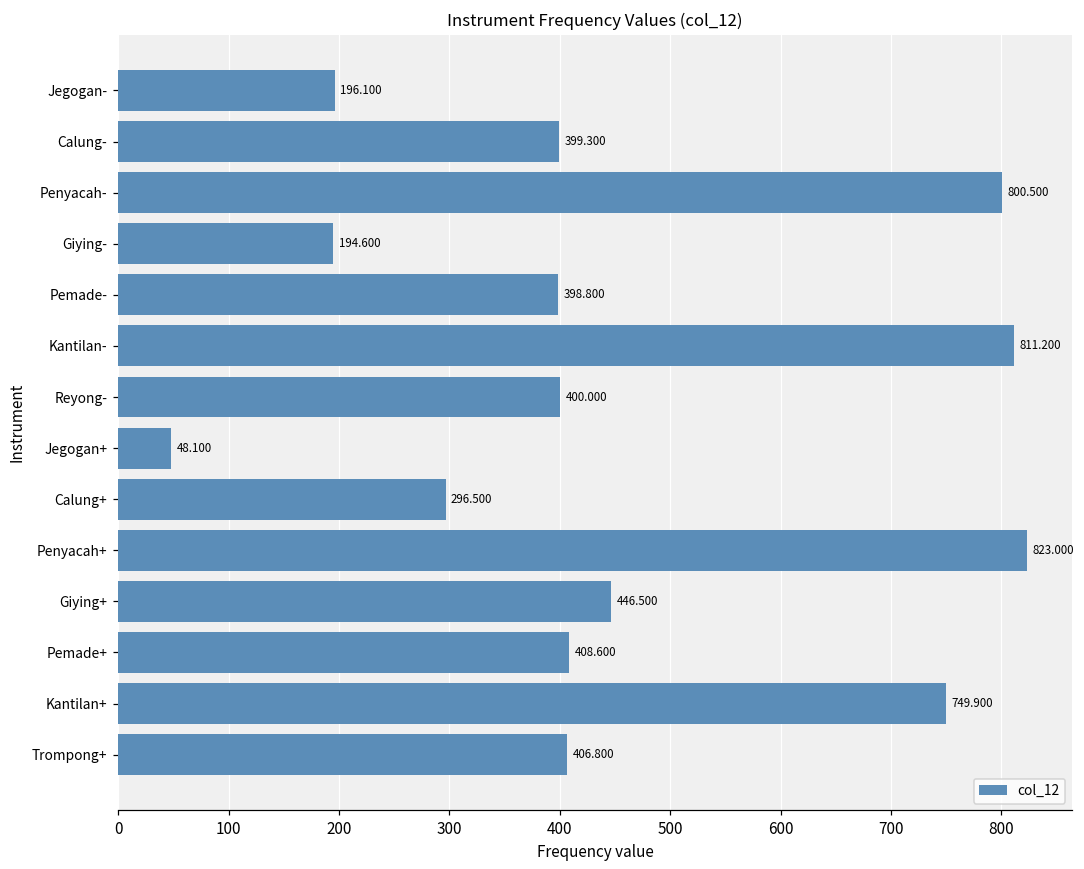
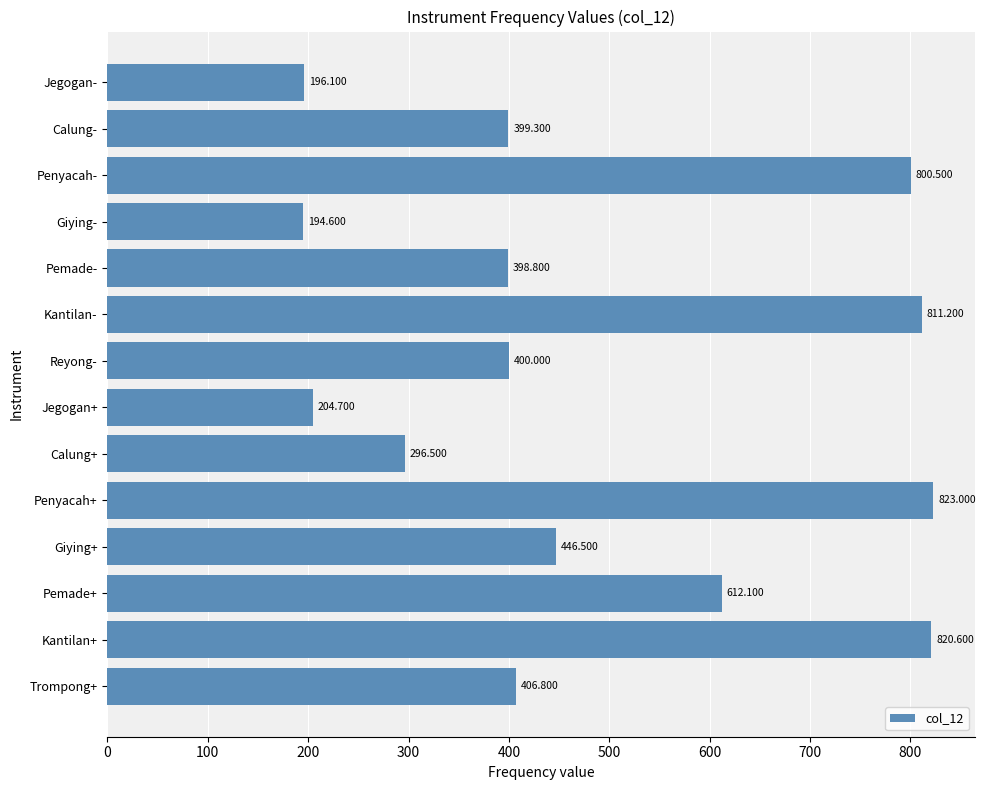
  {
    "Jegogan-": 196.100,
    "Calung-": 399.300,
    "Penyacah-": 800.500,
    "Giying-": 194.600,
    "Pemade-": 398.800,
    "Kantilan-": 811.200,
    "Reyong-": 400.000,
-   "Jegogan+": 48.100,
+   "Jegogan+": 204.700,
    "Calung+": 296.500,
    "Penyacah+": 823.000,
    "Giying+": 446.500,
-   "Pemade+": 408.600,
-   "Kantilan+": 749.900,
+   "Pemade+": 612.100,
+   "Kantilan+": 820.600,
    "Trompong+": 406.800
  }
